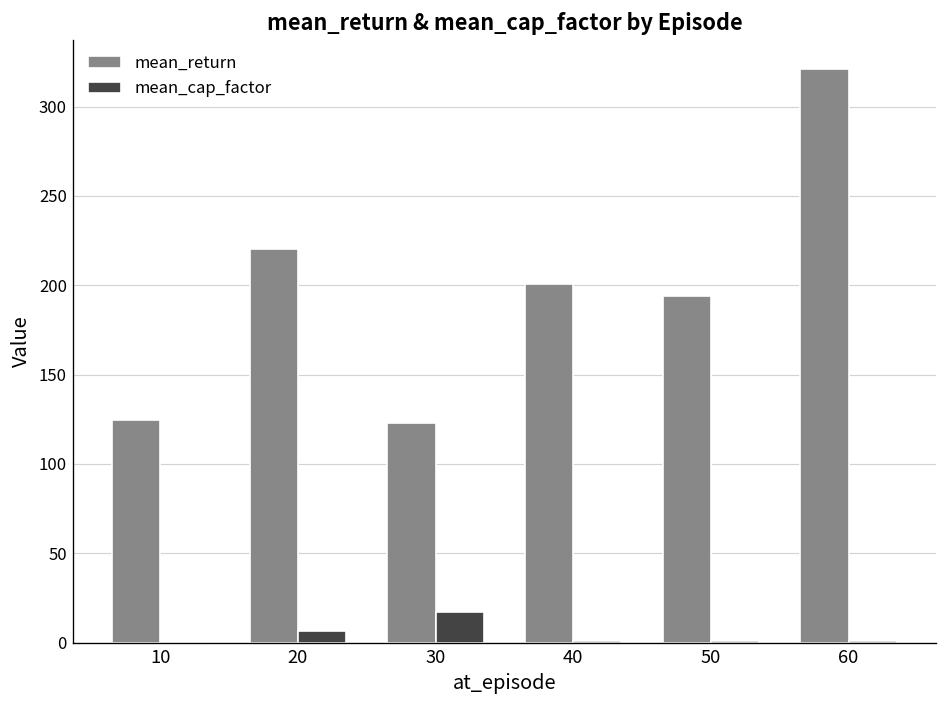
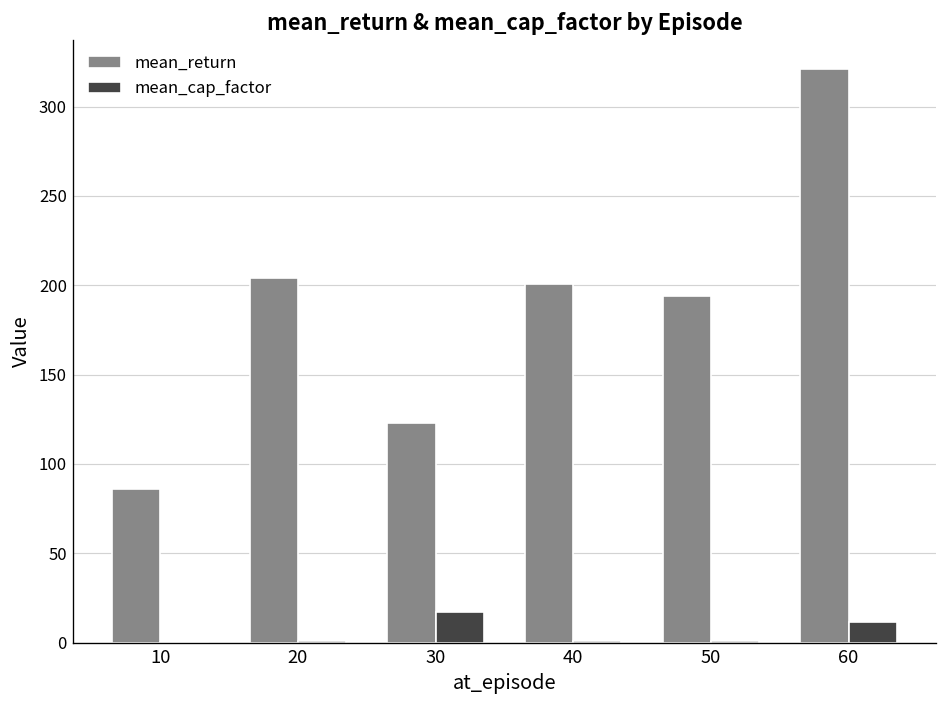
  {
    "mean_return": {
-     "10": 125,
-     "20": 220,
+     "10": 86,
+     "20": 204,
      "30": 123,
      "40": 201,
      "50": 194,
      "60": 321
    },
    "mean_cap_factor": {
-     "20": 7,
+     "20": 1,
      "30": 17,
-     "60": 1
+     "60": 12
    }
  }
